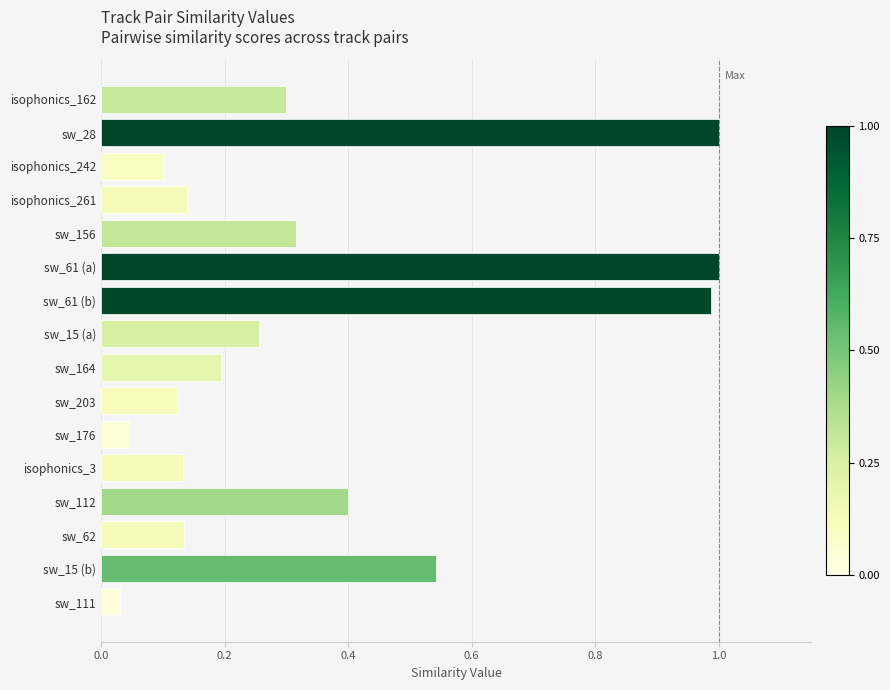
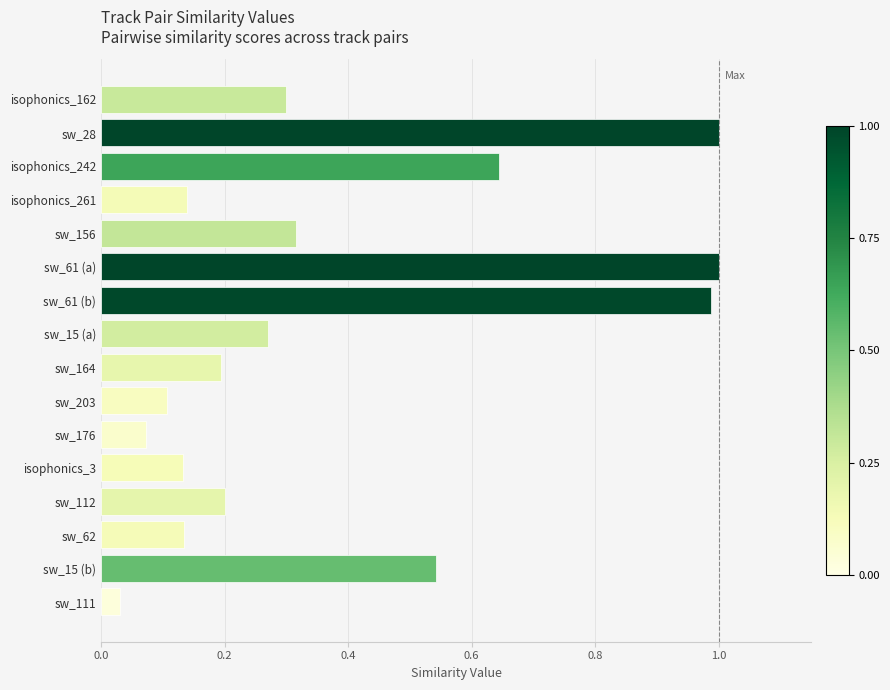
  {
    "isophonics_162": 0.30,
    "sw_28": 1.00,
-   "isophonics_242": 0.10,
+   "isophonics_242": 0.64,
    "isophonics_261": 0.14,
    "sw_156": 0.32,
    "sw_61 (a)": 1.00,
    "sw_61 (b)": 0.99,
-   "sw_15 (a)": 0.26,
+   "sw_15 (a)": 0.27,
    "sw_164": 0.19,
-   "sw_203": 0.12,
-   "sw_176": 0.04,
+   "sw_203": 0.11,
+   "sw_176": 0.07,
    "isophonics_3": 0.13,
-   "sw_112": 0.4,
+   "sw_112": 0.2,
    "sw_62": 0.13,
    "sw_15 (b)": 0.54,
    "sw_111": 0.03
  }
